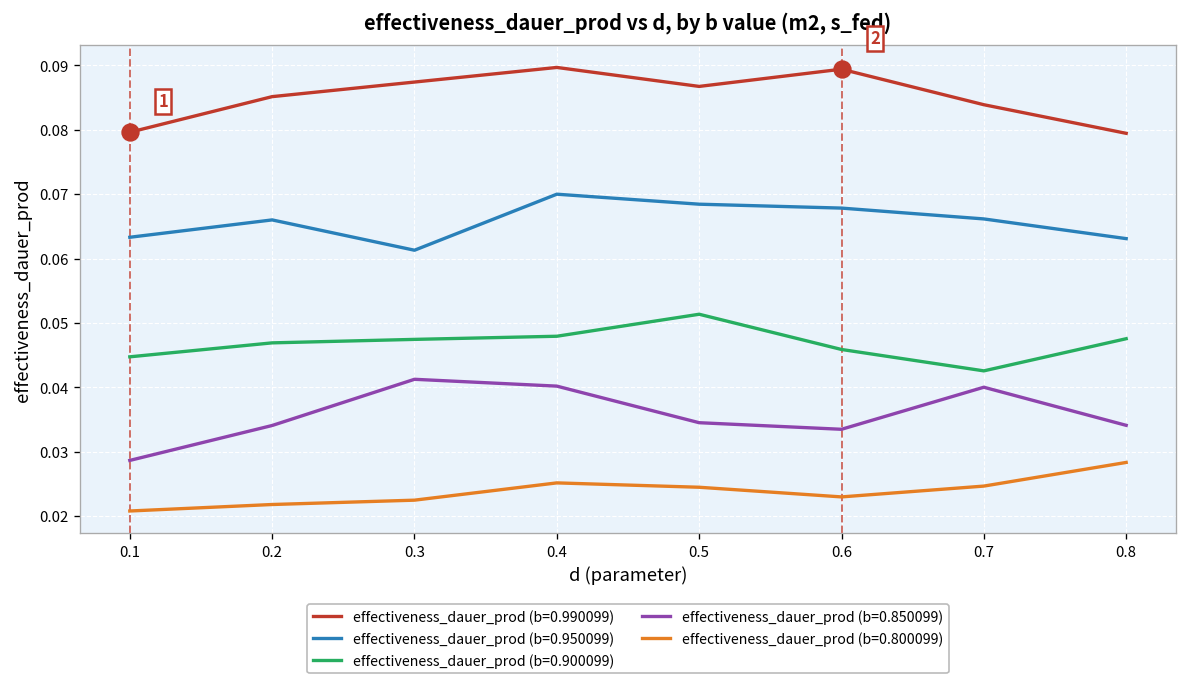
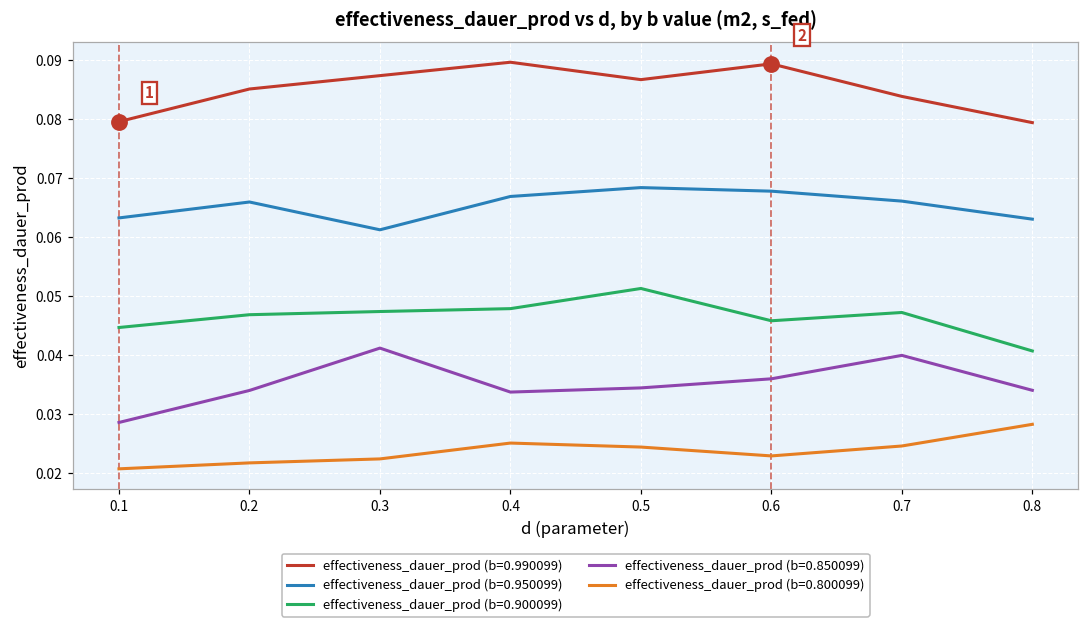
  {
    "effectiveness_dauer_prod (b=0.950099)": {
      "0.1": 0.063,
      "0.2": 0.066,
      "0.3": 0.061,
-     "0.4": 0.070,
+     "0.4": 0.067,
      "0.5": 0.068,
      "0.6": 0.068,
      "0.7": 0.066,
      "0.8": 0.063
    },
    "effectiveness_dauer_prod (b=0.900099)": {
      "0.1": 0.045,
      "0.2": 0.047,
      "0.3": 0.047,
      "0.4": 0.048,
      "0.5": 0.051,
      "0.6": 0.046,
-     "0.7": 0.043,
-     "0.8": 0.048
+     "0.7": 0.047,
+     "0.8": 0.041
    },
    "effectiveness_dauer_prod (b=0.850099)": {
      "0.1": 0.029,
      "0.2": 0.034,
      "0.3": 0.041,
-     "0.4": 0.040,
+     "0.4": 0.034,
      "0.5": 0.034,
-     "0.6": 0.033,
+     "0.6": 0.036,
      "0.7": 0.040,
      "0.8": 0.034
    },
    "effectiveness_dauer_prod (b=0.800099)": {
      "0.1": 0.021,
      "0.2": 0.022,
      "0.3": 0.022,
      "0.4": 0.025,
      "0.5": 0.024,
      "0.6": 0.023,
      "0.7": 0.025,
      "0.8": 0.028
    }
  }
